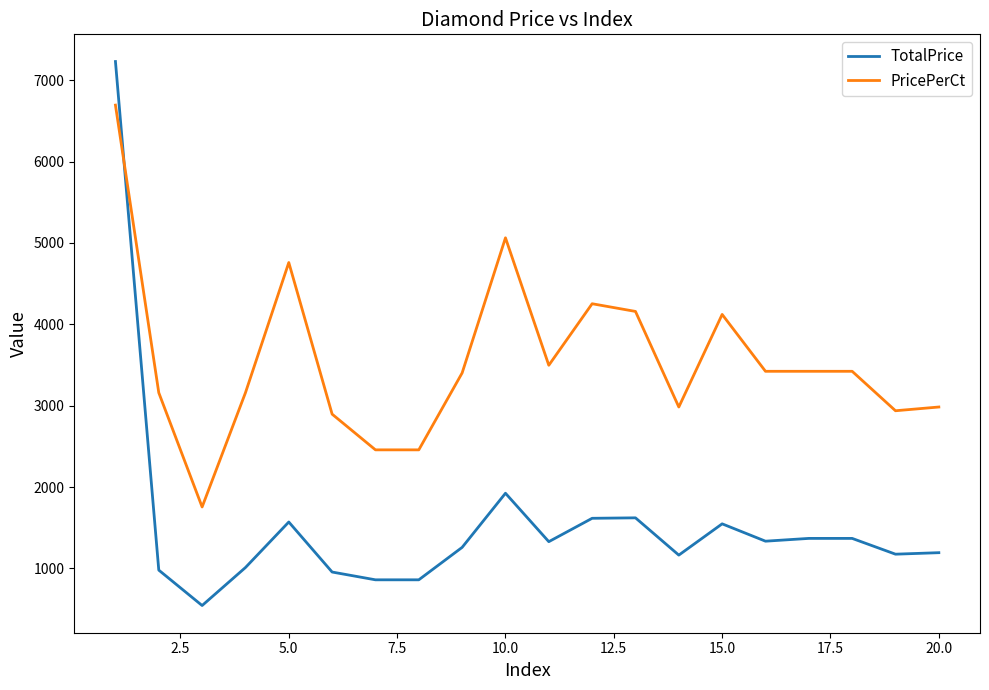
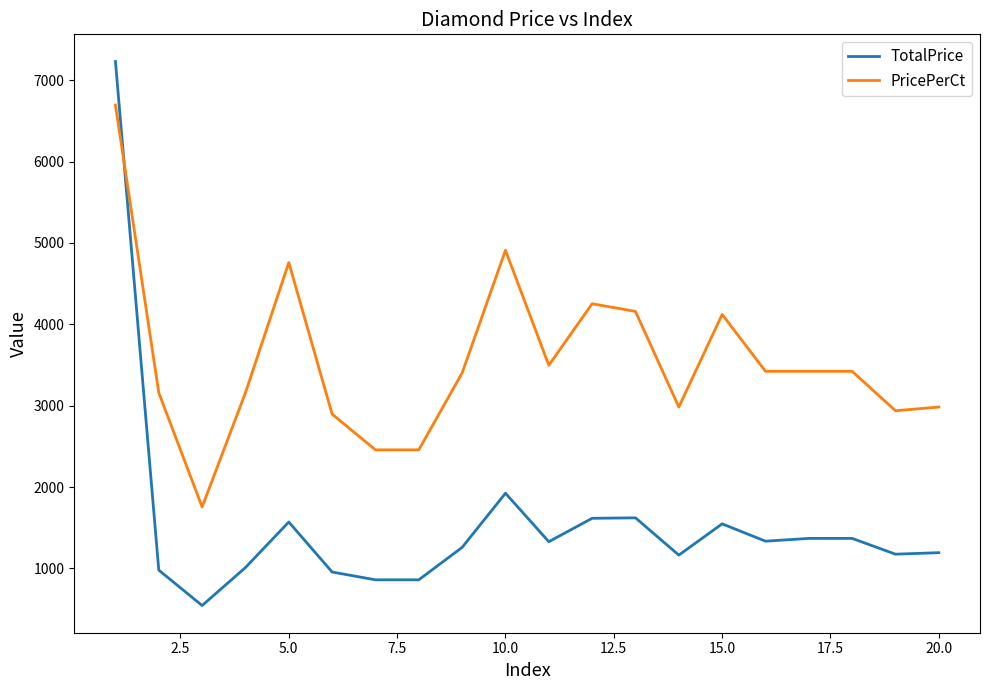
  {
    "TotalPrice": {
      "5.0": 1600,
      "10.0": 1900,
      "15.0": 1500,
      "20.0": 1200
    },
    "PricePerCt": {
      "5.0": 4800,
-     "10.0": 5100,
+     "10.0": 4900,
      "15.0": 4100,
      "20.0": 3000
    }
  }
